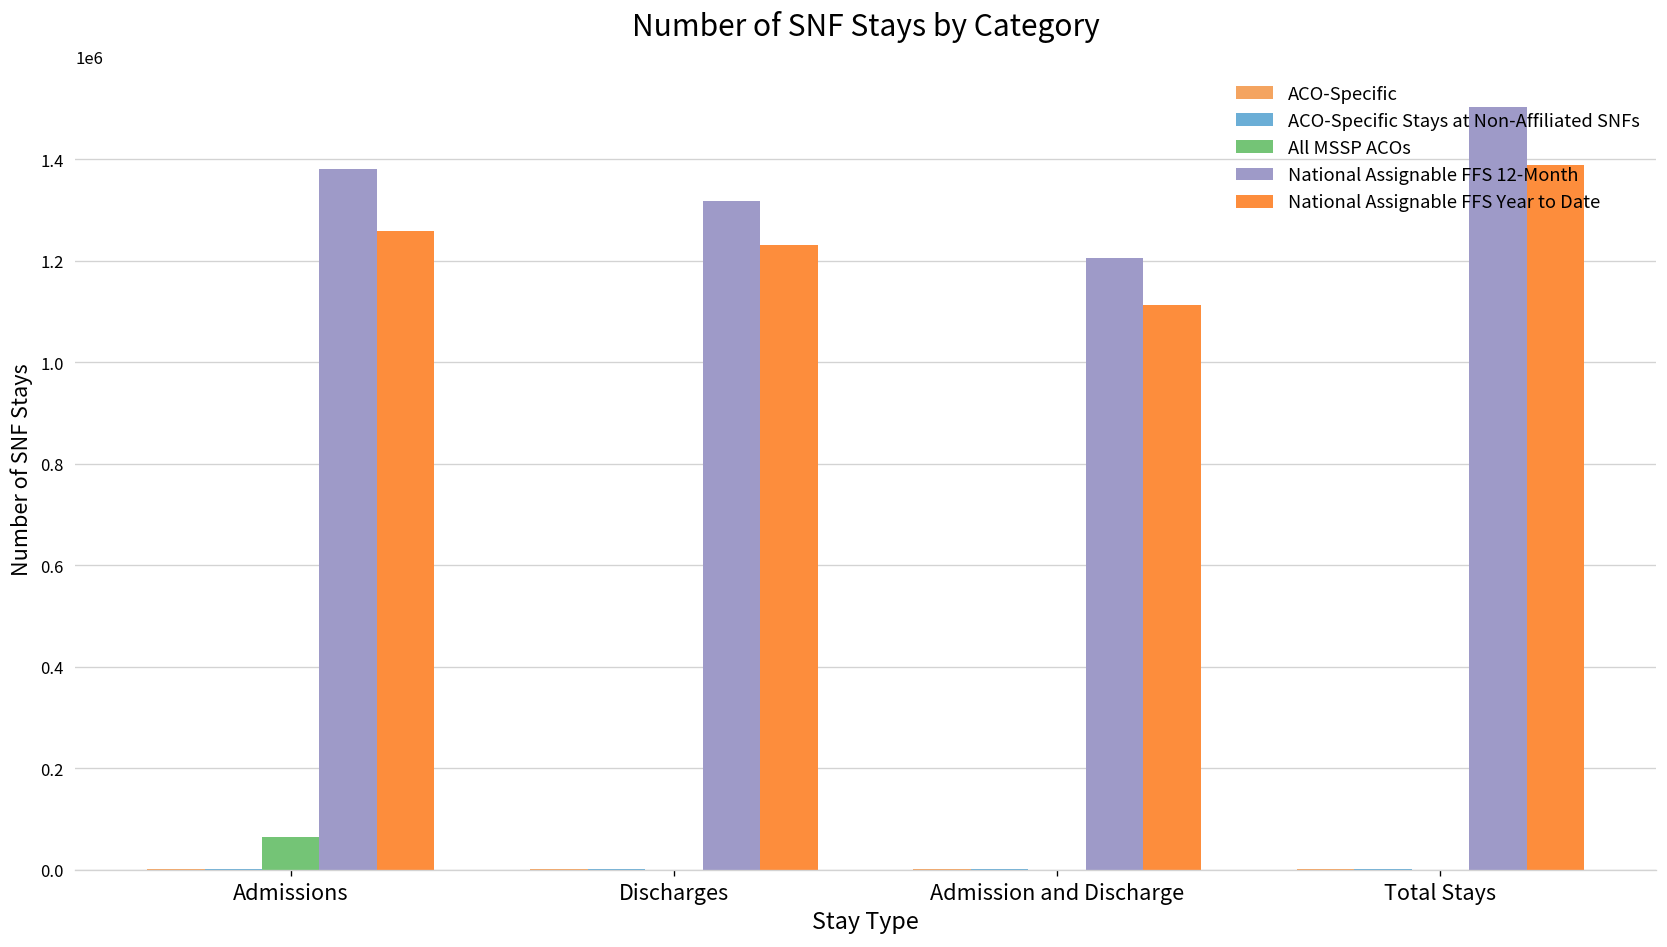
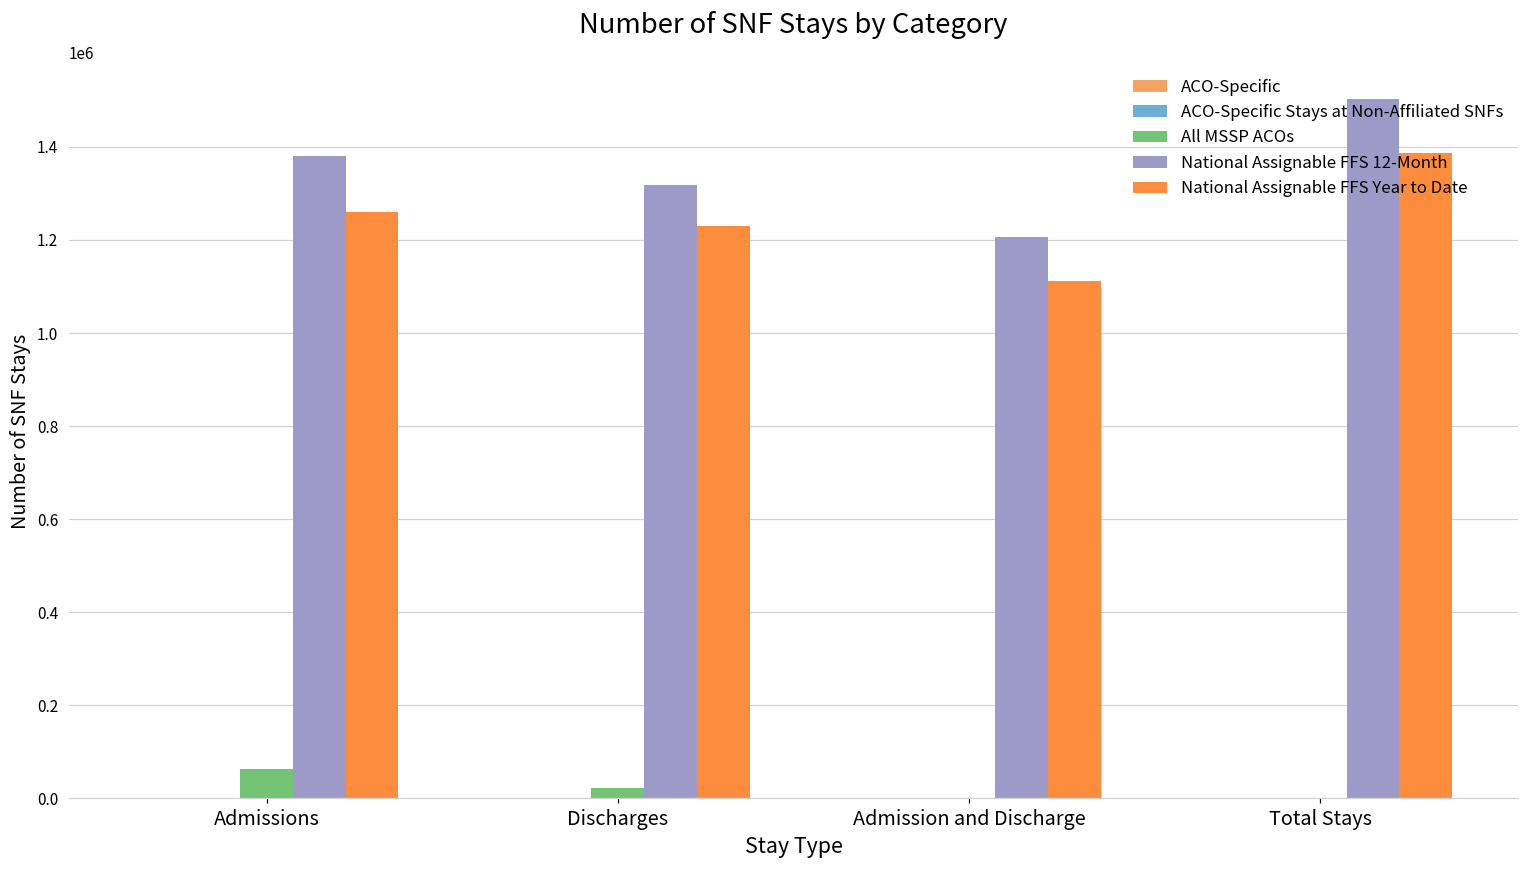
  {
    "All MSSP ACOs": {
      "Admissions": 60000,
-     "Discharges": 0
+     "Discharges": 20000
    }
  }
